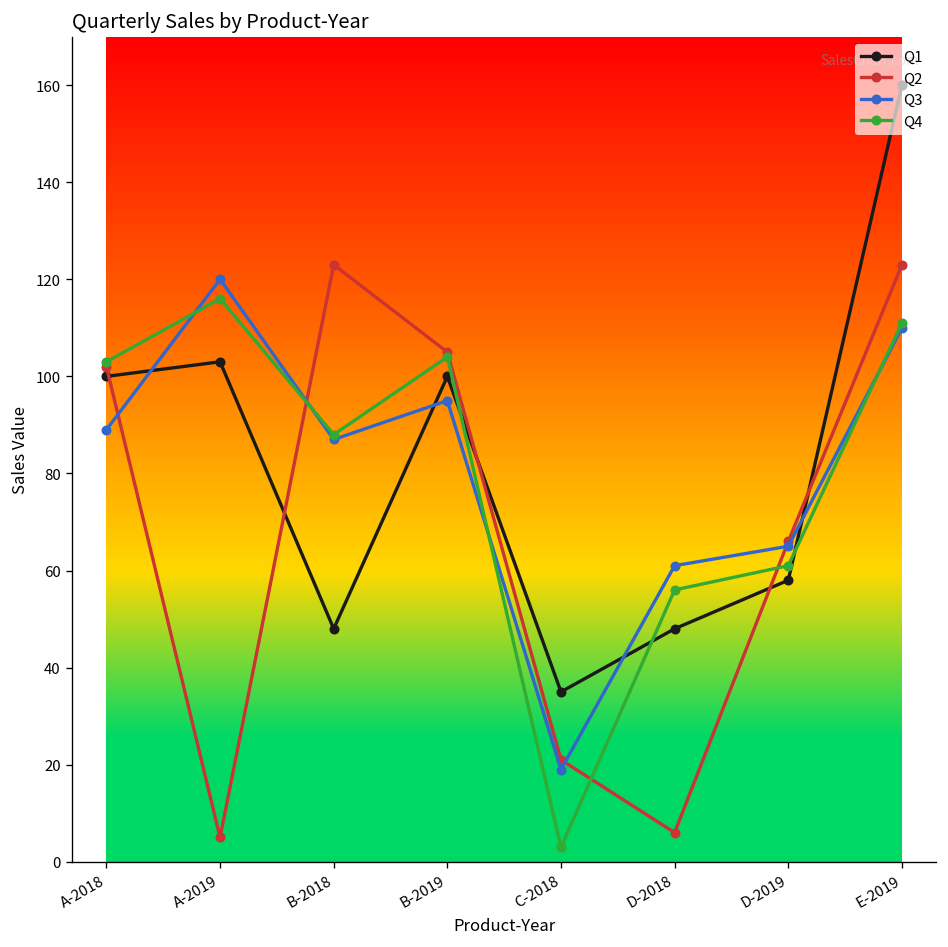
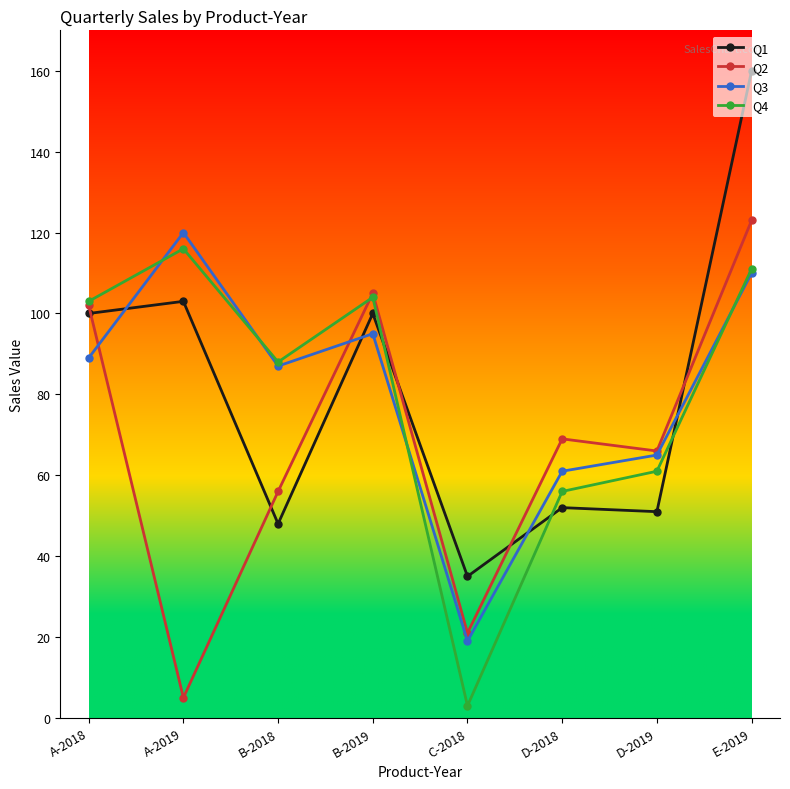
  {
    "Q1": {
      "A-2018": 100,
      "A-2019": 103,
      "B-2018": 48,
      "B-2019": 100,
      "C-2018": 35,
-     "D-2018": 48,
-     "D-2019": 58
+     "D-2018": 52,
+     "D-2019": 51
    },
    "Q2": {
      "A-2018": 102,
      "A-2019": 5,
-     "B-2018": 123,
+     "B-2018": 56,
      "B-2019": 105,
      "C-2018": 21,
-     "D-2018": 6,
+     "D-2018": 69,
      "D-2019": 66,
      "E-2019": 123
    },
    "Q3": {
      "A-2018": 89,
      "A-2019": 120,
      "B-2018": 87,
      "B-2019": 95,
      "C-2018": 19,
      "D-2018": 61,
      "D-2019": 65,
      "E-2019": 110
    },
    "Q4": {
      "A-2018": 103,
      "A-2019": 116,
      "B-2018": 88,
      "B-2019": 104,
      "C-2018": 3,
      "D-2018": 56,
      "D-2019": 61,
      "E-2019": 111
    }
  }
